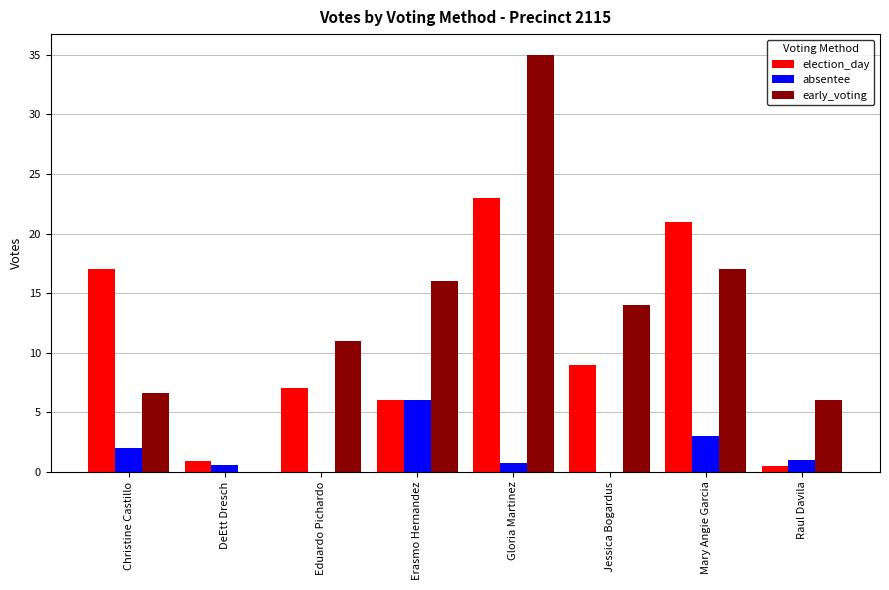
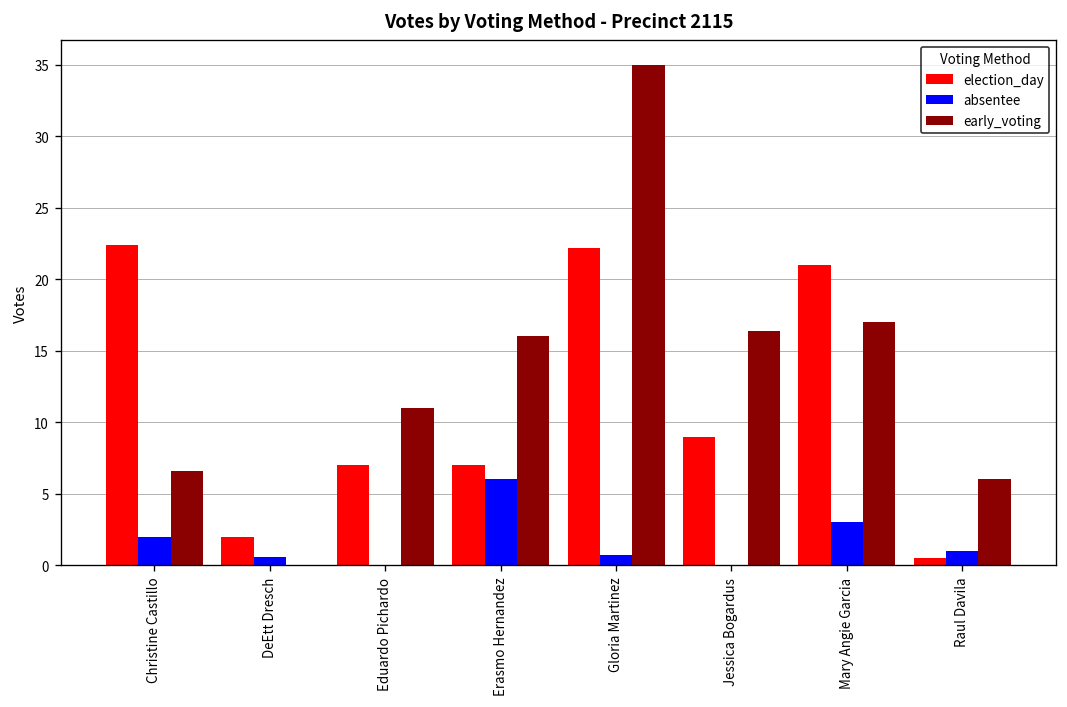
  {
    "election_day": {
-     "Christine Castillo": 17.0,
-     "DeEtt Dresch": 0.9,
+     "Christine Castillo": 22.4,
+     "DeEtt Dresch": 2.0,
      "Eduardo Pichardo": 7.0,
-     "Erasmo Hernandez": 6,
-     "Gloria Martinez": 23.0,
+     "Erasmo Hernandez": 7,
+     "Gloria Martinez": 22.2,
      "Jessica Bogardus": 9.0,
      "Mary Angie Garcia": 21.0,
      "Raul Davila": 0.5
    },
    "absentee": {
      "Christine Castillo": 2.0,
      "DeEtt Dresch": 0.6,
      "Eduardo Pichardo": 0.0,
      "Erasmo Hernandez": 6.0,
      "Gloria Martinez": 0.7,
      "Jessica Bogardus": 0.0,
      "Mary Angie Garcia": 3.0,
      "Raul Davila": 1.0
    },
    "early_voting": {
      "Christine Castillo": 6.6,
      "DeEtt Dresch": 0.0,
      "Eduardo Pichardo": 11.0,
      "Erasmo Hernandez": 16.0,
      "Gloria Martinez": 35.0,
-     "Jessica Bogardus": 14.0,
+     "Jessica Bogardus": 16.4,
      "Mary Angie Garcia": 17.0,
      "Raul Davila": 6.0
    }
  }
